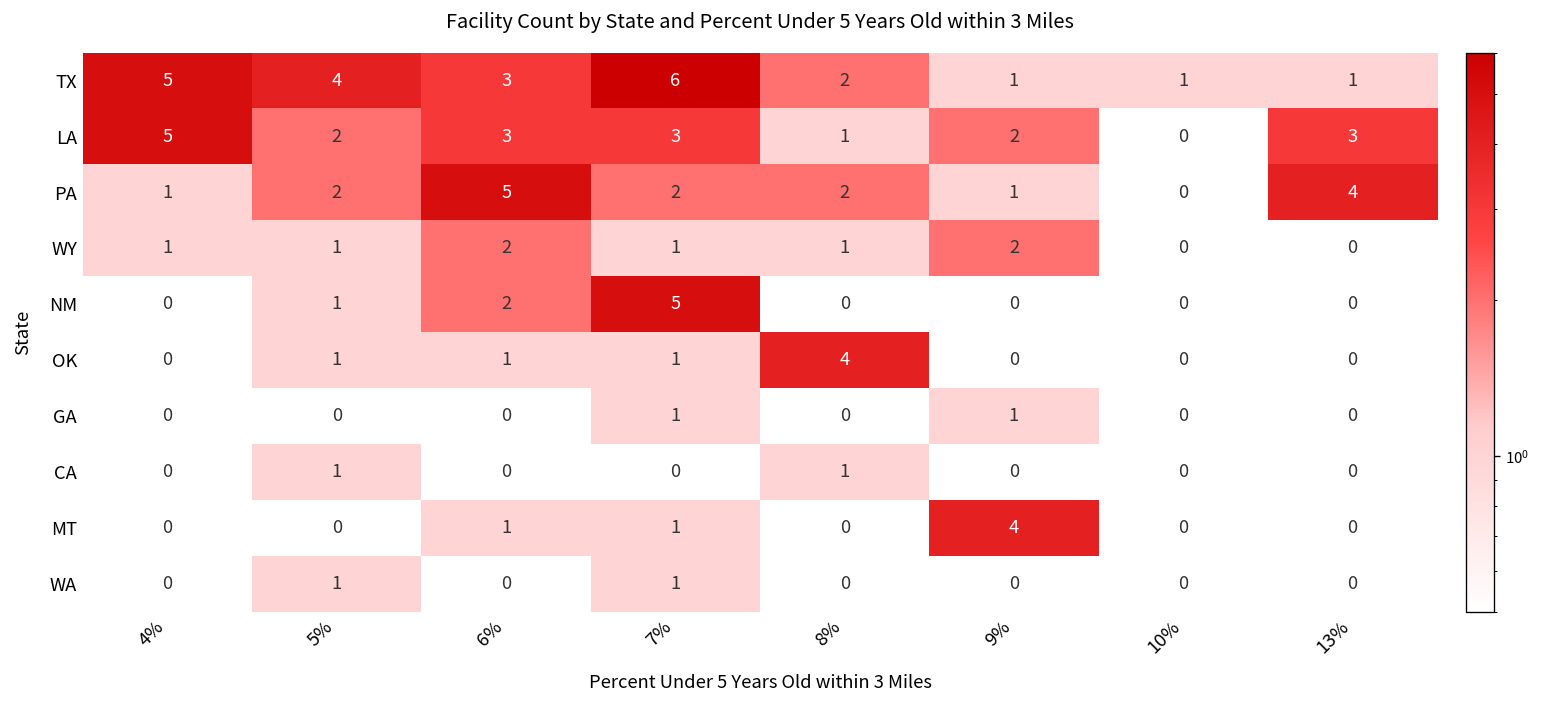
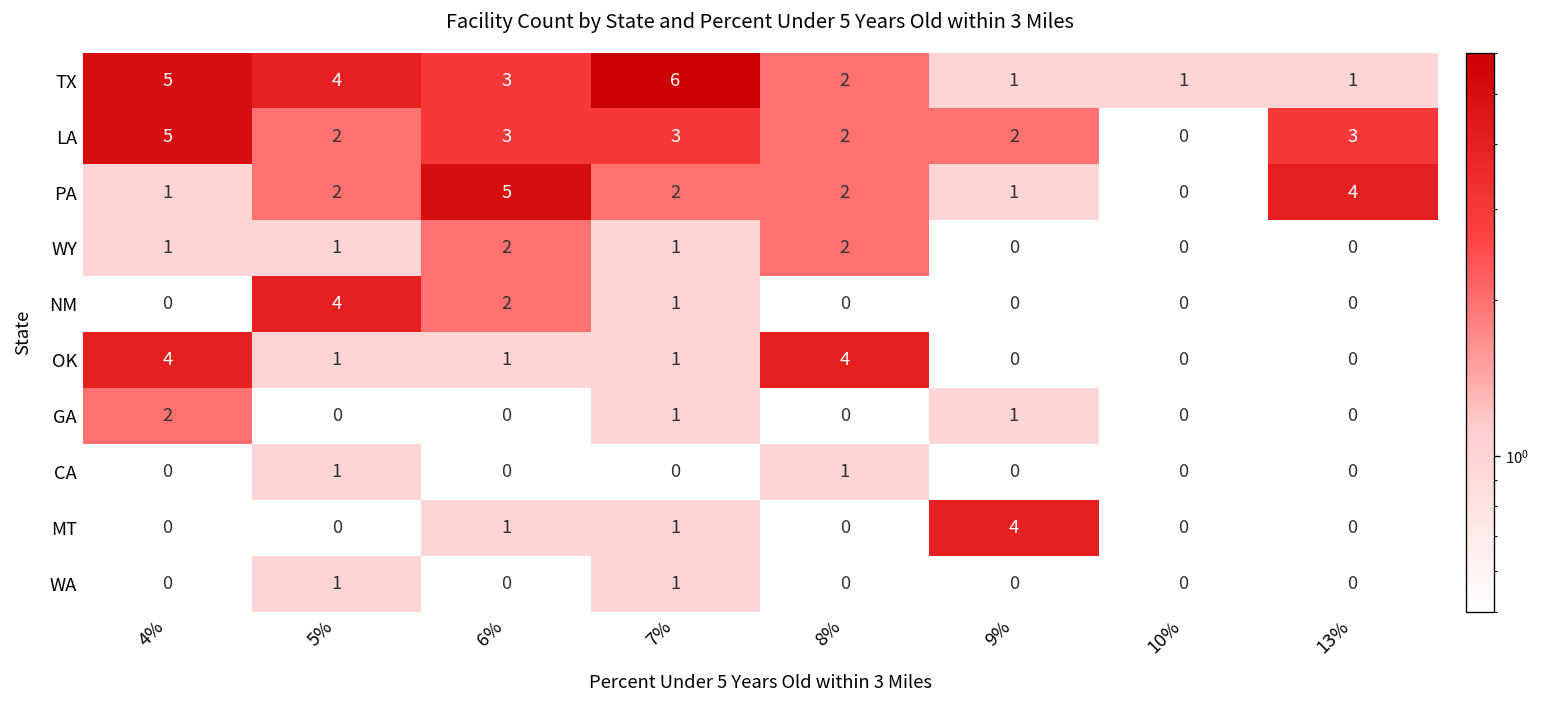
  {
    "TX": {
      "4%": 5,
      "5%": 4,
      "6%": 3,
      "7%": 6,
      "8%": 2,
      "9%": 1,
      "10%": 1,
      "13%": 1
    },
    "LA": {
      "4%": 5,
      "5%": 2,
      "6%": 3,
      "7%": 3,
-     "8%": 1,
+     "8%": 2,
      "9%": 2,
      "10%": 0,
      "13%": 3
    },
    "PA": {
      "4%": 1,
      "5%": 2,
      "6%": 5,
      "7%": 2,
      "8%": 2,
      "9%": 1,
      "10%": 0,
      "13%": 4
    },
    "WY": {
      "4%": 1,
      "5%": 1,
      "6%": 2,
      "7%": 1,
-     "8%": 1,
-     "9%": 2,
+     "8%": 2,
+     "9%": 0,
      "10%": 0,
      "13%": 0
    },
    "NM": {
      "4%": 0,
-     "5%": 1,
+     "5%": 4,
      "6%": 2,
-     "7%": 5,
+     "7%": 1,
      "8%": 0,
      "9%": 0,
      "10%": 0,
      "13%": 0
    },
    "OK": {
-     "4%": 0,
+     "4%": 4,
      "5%": 1,
      "6%": 1,
      "7%": 1,
      "8%": 4,
      "9%": 0,
      "10%": 0,
      "13%": 0
    },
    "GA": {
-     "4%": 0,
+     "4%": 2,
      "5%": 0,
      "6%": 0,
      "7%": 1,
      "8%": 0,
      "9%": 1,
      "10%": 0,
      "13%": 0
    },
    "CA": {
      "4%": 0,
      "5%": 1,
      "6%": 0,
      "7%": 0,
      "8%": 1,
      "9%": 0,
      "10%": 0,
      "13%": 0
    },
    "MT": {
      "4%": 0,
      "5%": 0,
      "6%": 1,
      "7%": 1,
      "8%": 0,
      "9%": 4,
      "10%": 0,
      "13%": 0
    },
    "WA": {
      "4%": 0,
      "5%": 1,
      "6%": 0,
      "7%": 1,
      "8%": 0,
      "9%": 0,
      "10%": 0,
      "13%": 0
    }
  }
